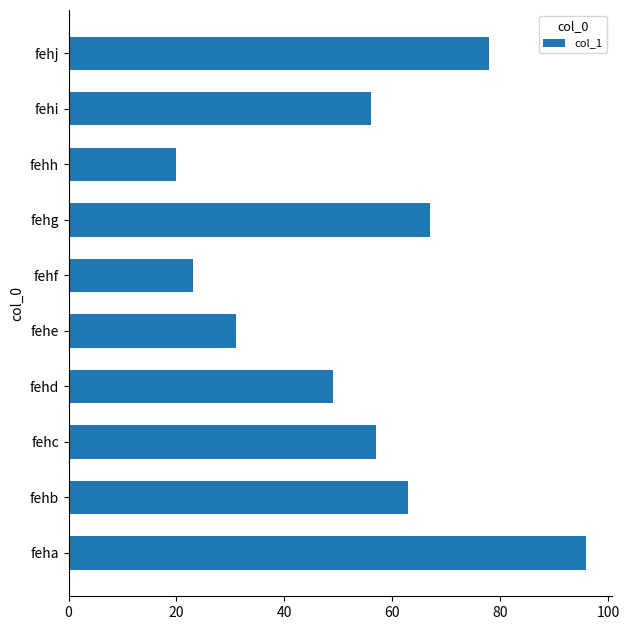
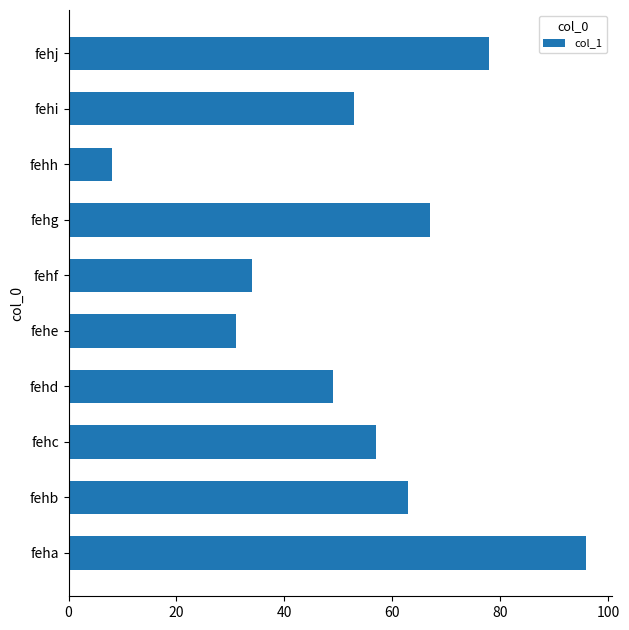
  {
    "fehj": 78,
-   "fehi": 56,
-   "fehh": 20,
+   "fehi": 53,
+   "fehh": 8,
    "fehg": 67,
-   "fehf": 23,
+   "fehf": 34,
    "fehe": 31,
    "fehd": 49,
    "fehc": 57,
    "fehb": 63,
    "feha": 96
  }
